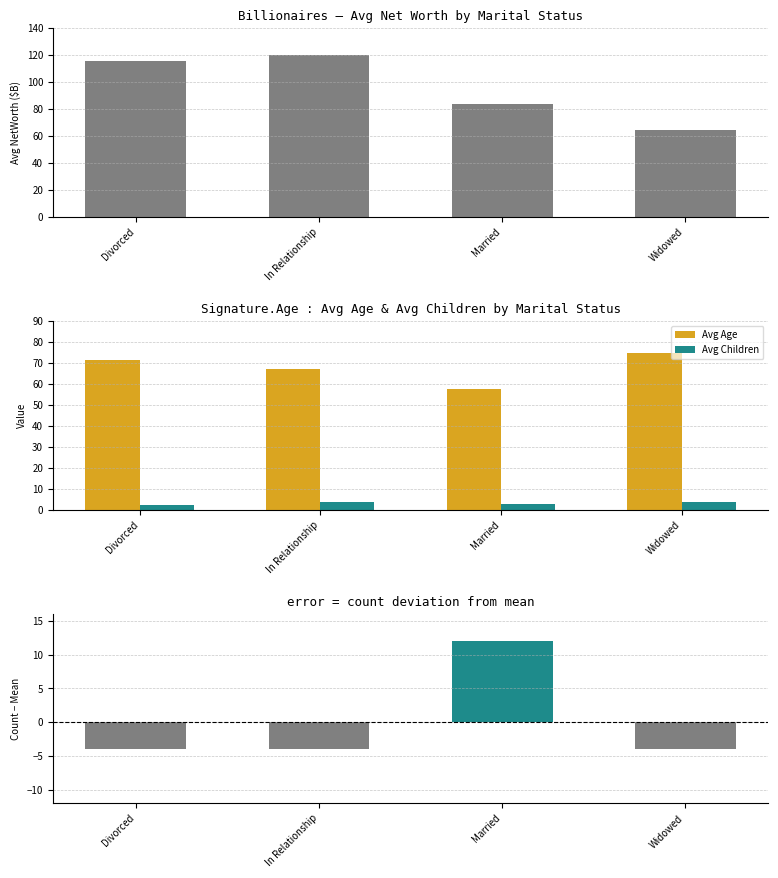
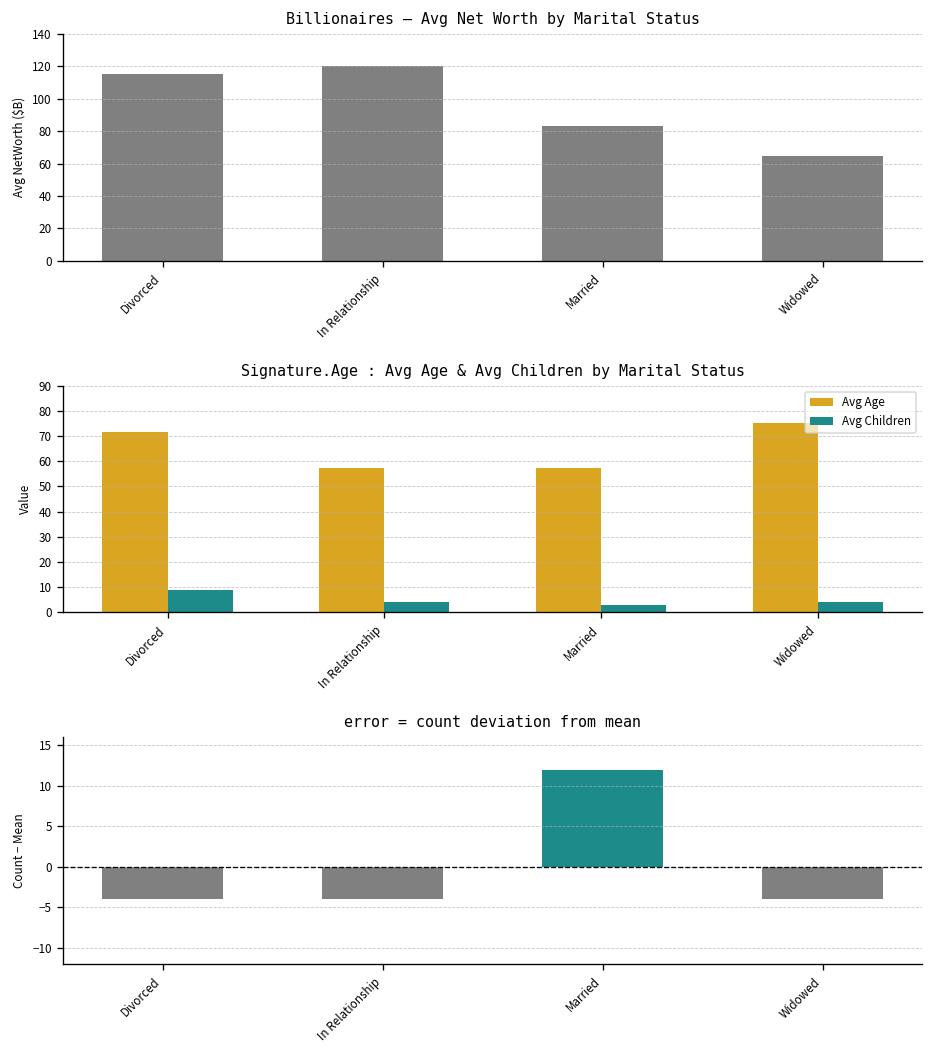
  {
    "Billionaires – Avg Net Worth by Marital Status": {
      "Divorced": 116,
      "In Relationship": 120,
      "Married": 83,
      "Widowed": 65
    },
    "Signature.Age : Avg Age & Avg Children by Marital Status": {
      "Avg Age": {
        "Divorced": 72,
-       "In Relationship": 67,
+       "In Relationship": 57,
        "Married": 58,
        "Widowed": 75
      },
      "Avg Children": {
-       "Divorced": 3,
+       "Divorced": 9,
        "In Relationship": 4,
        "Married": 3,
        "Widowed": 4
      }
    },
    "error = count deviation from mean": {
      "Divorced": -4,
      "In Relationship": -4,
      "Married": 12,
      "Widowed": -4
    }
  }
